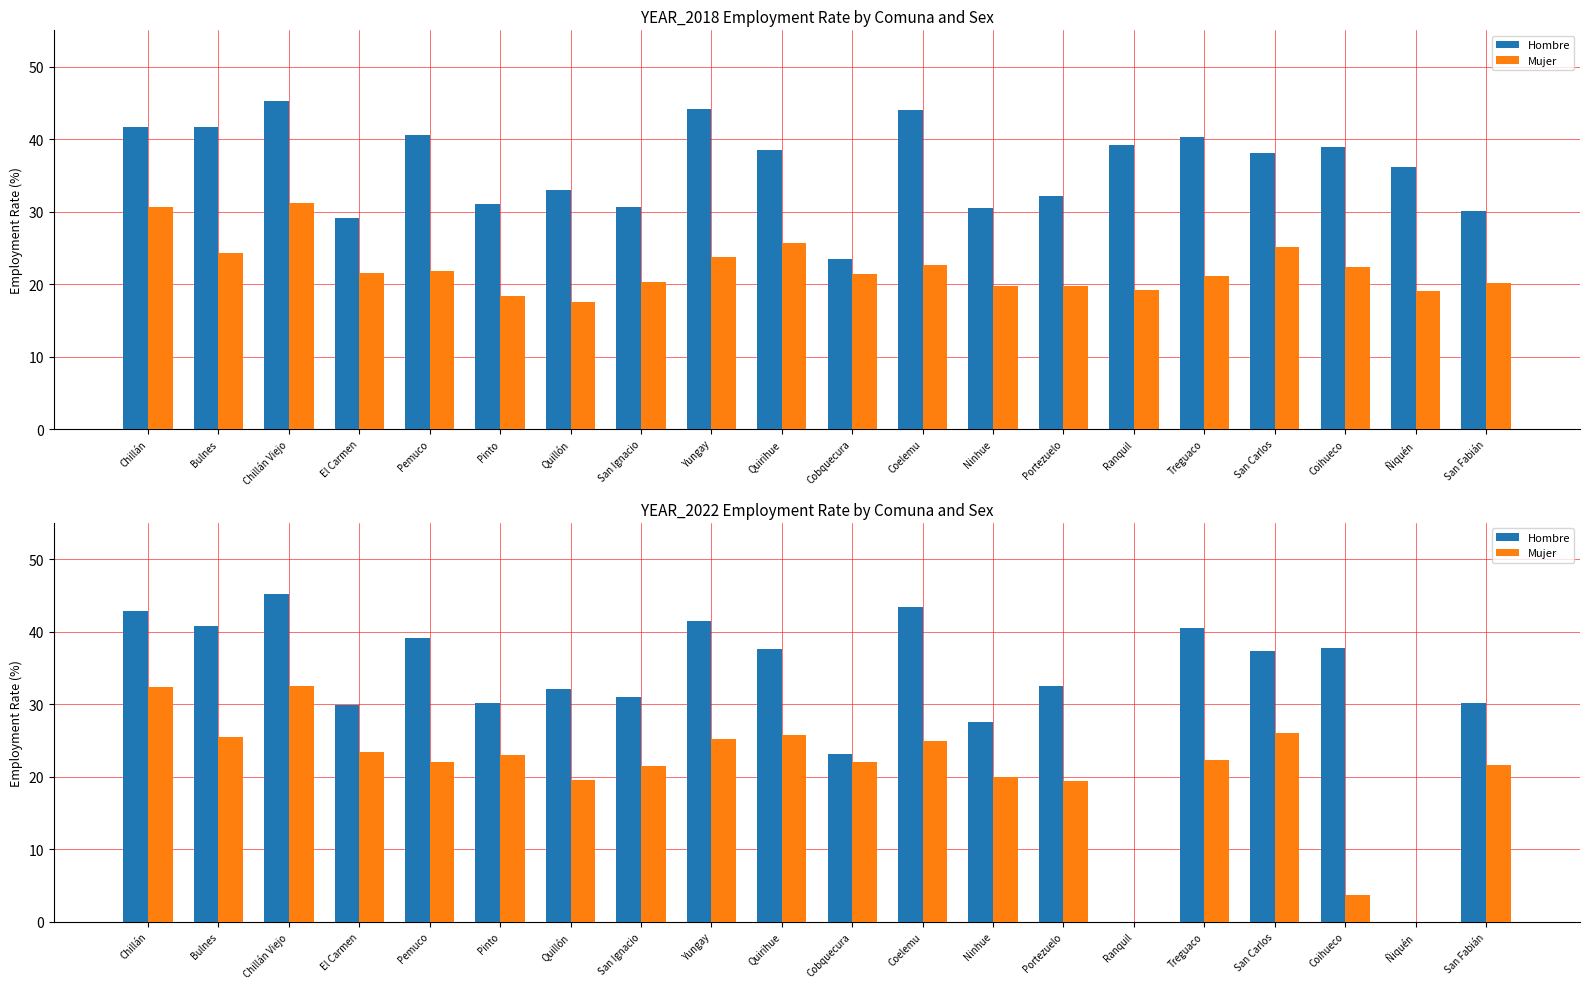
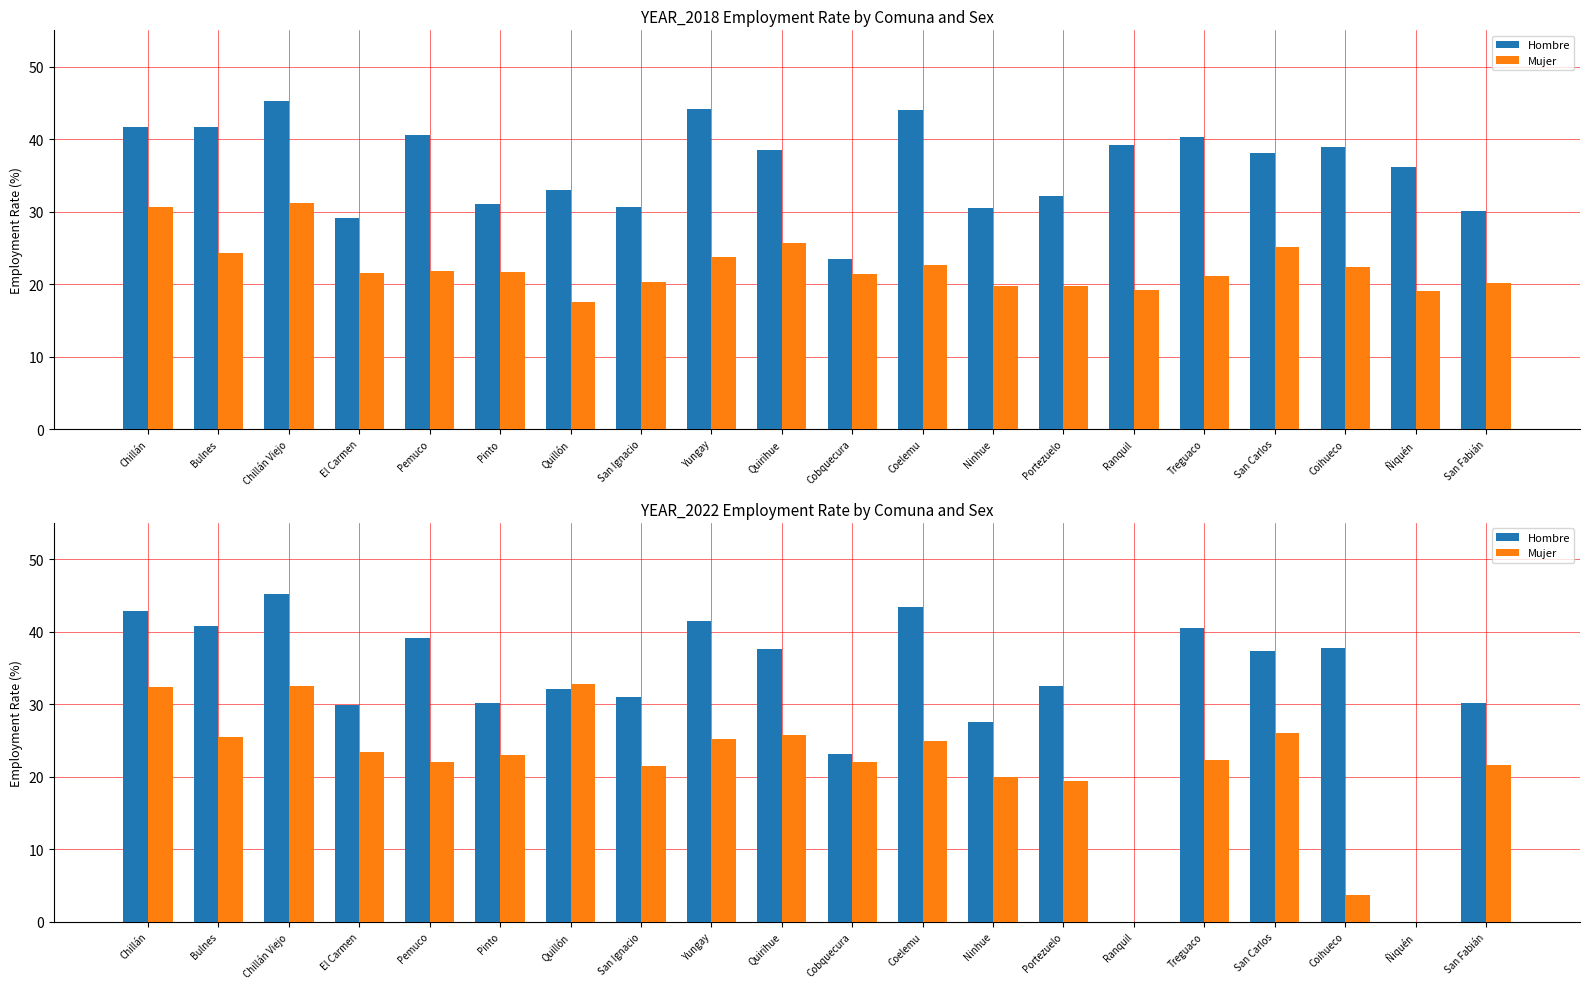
  {
    "YEAR_2018 Employment Rate by Comuna and Sex": {
      "Hombre": {
        "Chillán": 42,
        "Bulnes": 42,
        "Chillán Viejo": 45,
        "El Carmen": 29,
        "Pemuco": 41,
        "Pinto": 31,
        "Quillón": 33,
        "San Ignacio": 31,
        "Yungay": 44,
        "Quirihue": 38,
        "Cobquecura": 23,
        "Coelemu": 44,
        "Ninhue": 30,
        "Portezuelo": 32,
        "Ranquil": 39,
        "Treguaco": 40,
        "San Carlos": 38,
        "Coihueco": 39,
        "Ñiquén": 36,
        "San Fabián": 30
      },
      "Mujer": {
        "Chillán": 31,
        "Bulnes": 24,
        "Chillán Viejo": 31,
        "El Carmen": 22,
        "Pemuco": 22,
-       "Pinto": 18,
+       "Pinto": 22,
        "Quillón": 18,
        "San Ignacio": 20,
        "Yungay": 24,
        "Quirihue": 26,
        "Cobquecura": 21,
        "Coelemu": 23,
        "Ninhue": 20,
        "Portezuelo": 20,
        "Ranquil": 19,
        "Treguaco": 21,
        "San Carlos": 25,
        "Coihueco": 22,
        "Ñiquén": 19,
        "San Fabián": 20
      }
    },
    "YEAR_2022 Employment Rate by Comuna and Sex": {
      "Hombre": {
        "Chillán": 43,
        "Bulnes": 41,
        "Chillán Viejo": 45,
        "El Carmen": 30,
        "Pemuco": 39,
        "Pinto": 30,
        "Quillón": 32,
        "San Ignacio": 31,
        "Yungay": 41,
        "Quirihue": 38,
        "Cobquecura": 23,
        "Coelemu": 43,
        "Ninhue": 28,
        "Portezuelo": 33,
        "Ranquil": 0,
        "Treguaco": 40,
        "San Carlos": 37,
        "Coihueco": 38,
        "Ñiquén": 0,
        "San Fabián": 30
      },
      "Mujer": {
        "Chillán": 32,
        "Bulnes": 25,
        "Chillán Viejo": 33,
        "El Carmen": 23,
        "Pemuco": 22,
        "Pinto": 23,
-       "Quillón": 20,
+       "Quillón": 33,
        "San Ignacio": 21,
        "Yungay": 25,
        "Quirihue": 26,
        "Cobquecura": 22,
        "Coelemu": 25,
        "Ninhue": 20,
        "Portezuelo": 19,
        "Ranquil": 0,
        "Treguaco": 22,
        "San Carlos": 26,
        "Coihueco": 4,
        "Ñiquén": 0,
        "San Fabián": 22
      }
    }
  }
